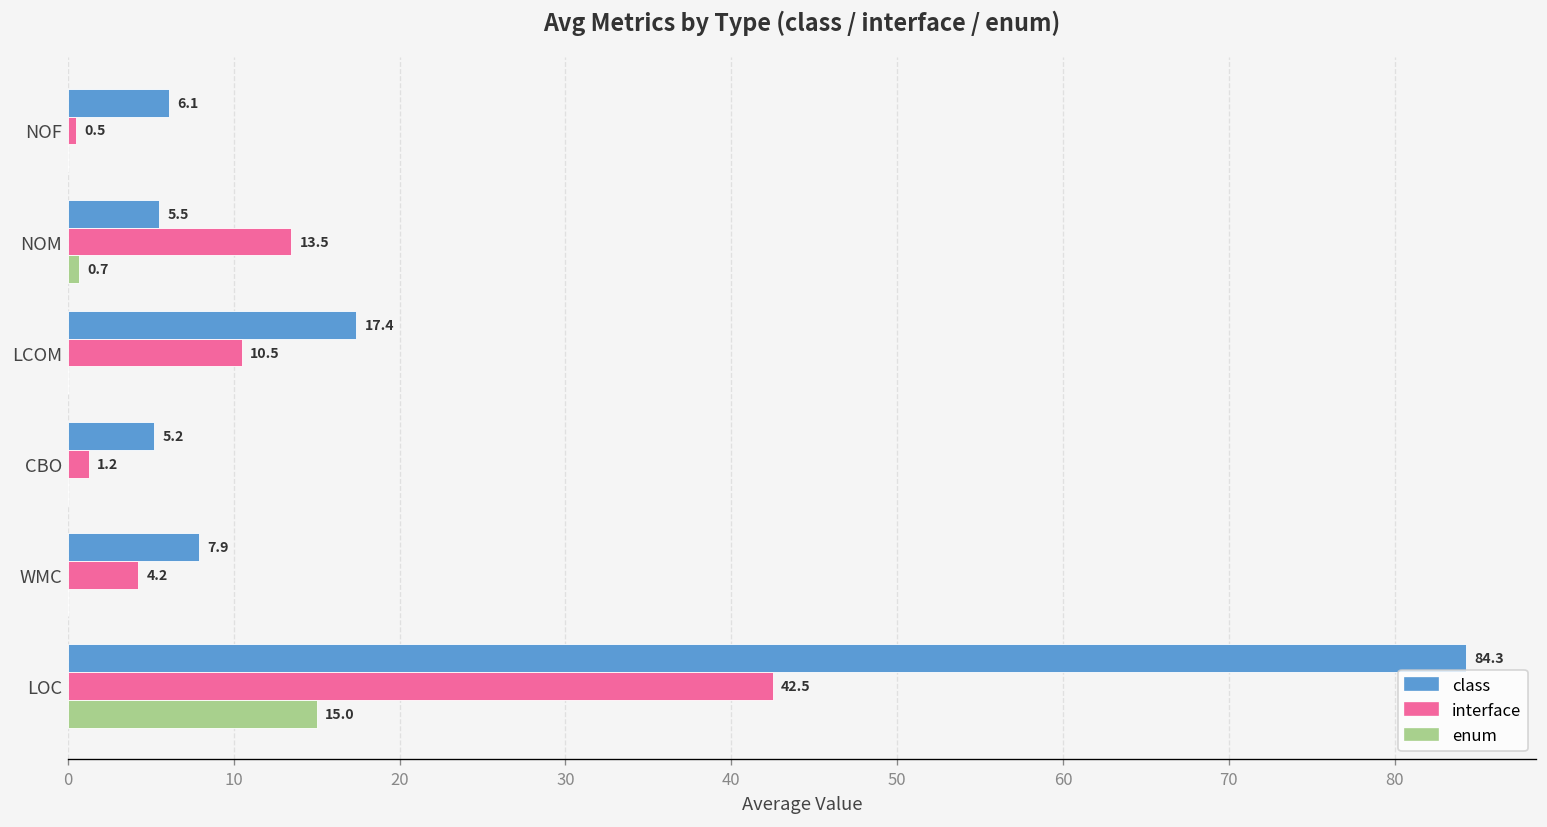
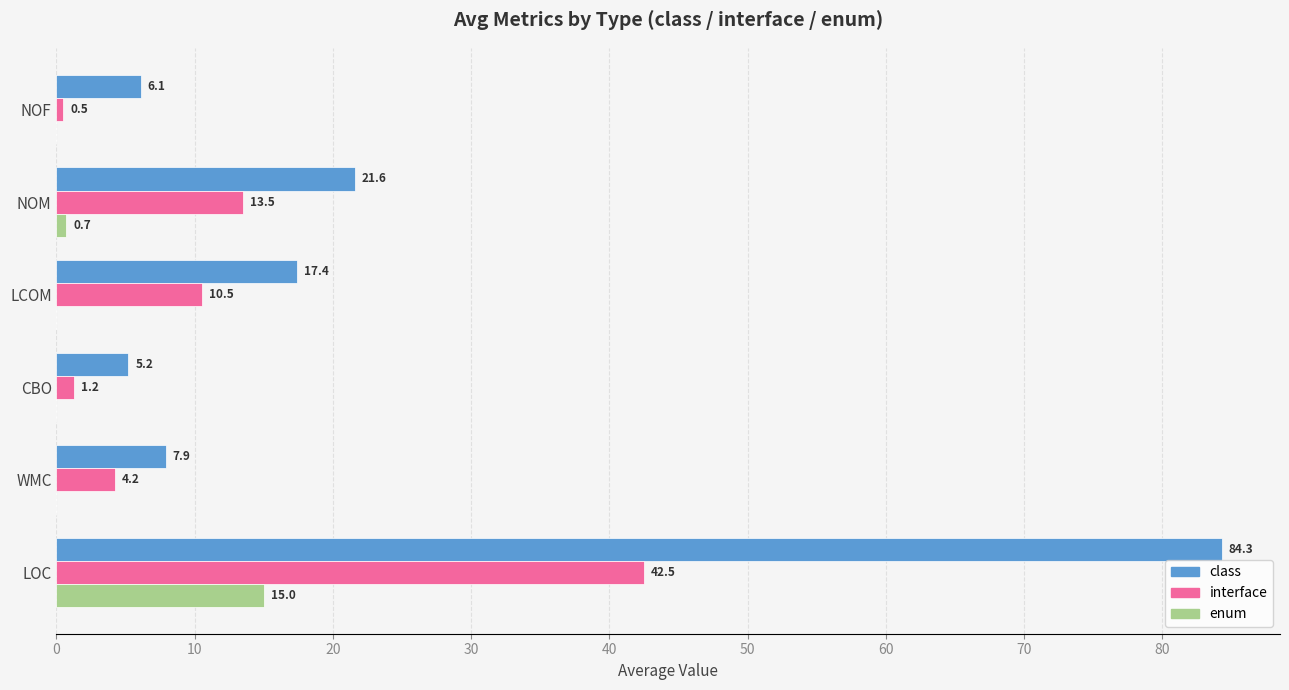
  {
    "class": {
      "NOF": 6.1,
-     "NOM": 5.5,
+     "NOM": 21.6,
      "LCOM": 17.4,
      "CBO": 5.2,
      "WMC": 7.9,
      "LOC": 84.3
    },
    "interface": {
      "NOF": 0.5,
      "NOM": 13.5,
      "LCOM": 10.5,
      "CBO": 1.2,
      "WMC": 4.2,
      "LOC": 42.5
    },
    "enum": {
      "NOM": 0.7,
      "LOC": 15.0
    }
  }
